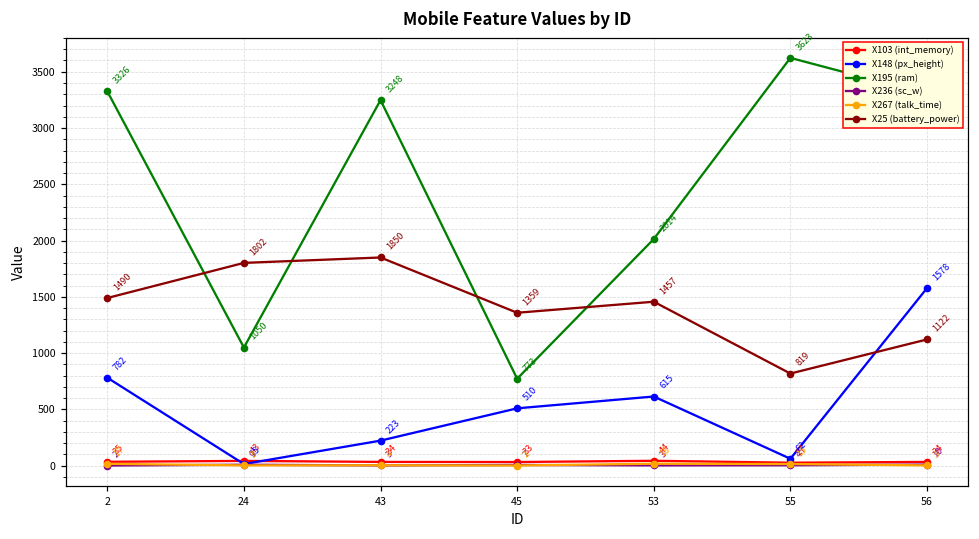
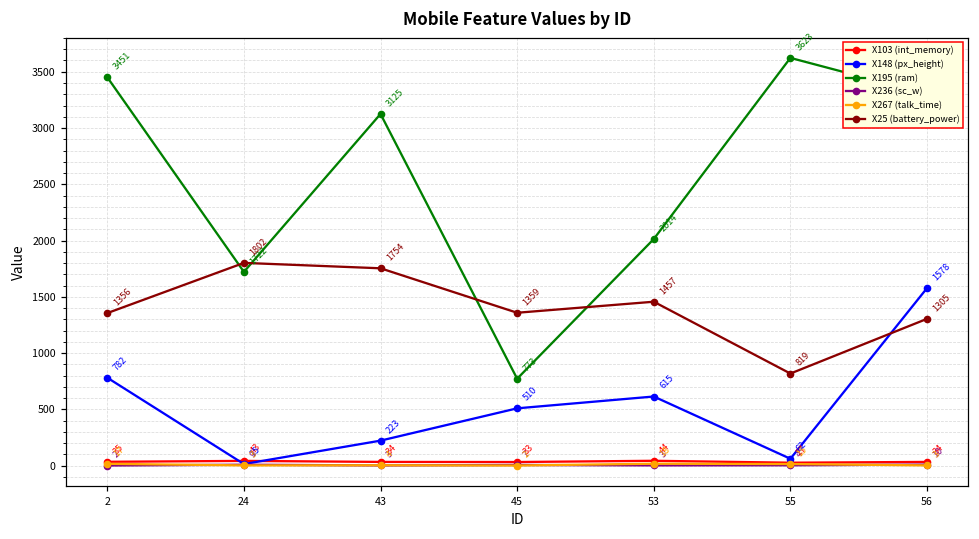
  {
    "X148 (px_height)": {
      "2": 782,
      "43": 223,
      "45": 510,
      "53": 615,
      "56": 1578
    },
    "X195 (ram)": {
-     "2": 3326,
-     "24": 1050,
-     "43": 3248,
+     "2": 3451,
+     "24": 1722,
+     "43": 3125,
      "45": 773,
      "53": 2014,
      "55": 3623
    },
    "X25 (battery_power)": {
-     "2": 1490,
+     "2": 1356,
      "24": 1802,
-     "43": 1850,
+     "43": 1754,
      "45": 1359,
      "53": 1457,
      "55": 819,
-     "56": 1122
+     "56": 1305
    }
  }
